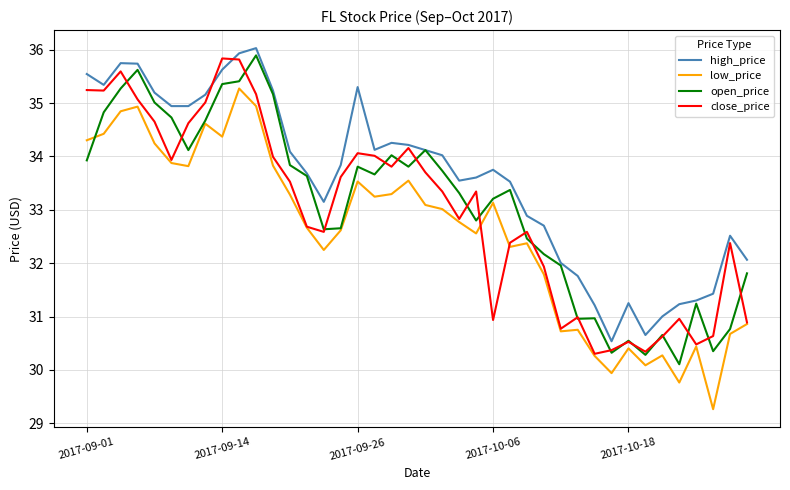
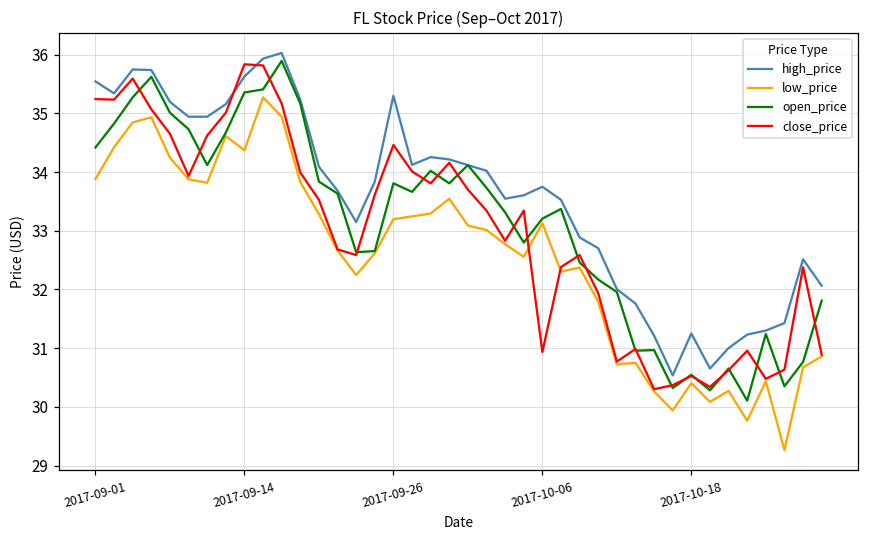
  {
    "high_price": {
      "2017-09-01": 35.5,
      "2017-09-14": 35.6,
      "2017-09-26": 35.3,
      "2017-10-06": 33.7,
      "2017-10-18": 31.3
    },
    "low_price": {
-     "2017-09-01": 34.3,
+     "2017-09-01": 33.9,
      "2017-09-14": 34.4,
-     "2017-09-26": 33.5,
+     "2017-09-26": 33.2,
      "2017-10-06": 33.1,
      "2017-10-18": 30.4
    },
    "open_price": {
-     "2017-09-01": 33.9,
+     "2017-09-01": 34.4,
      "2017-09-14": 35.4,
      "2017-09-26": 33.8,
      "2017-10-06": 33.2
    },
    "close_price": {
      "2017-09-01": 35.2,
      "2017-09-14": 35.8,
-     "2017-09-26": 34.1,
+     "2017-09-26": 34.5,
      "2017-10-06": 30.9
    }
  }
